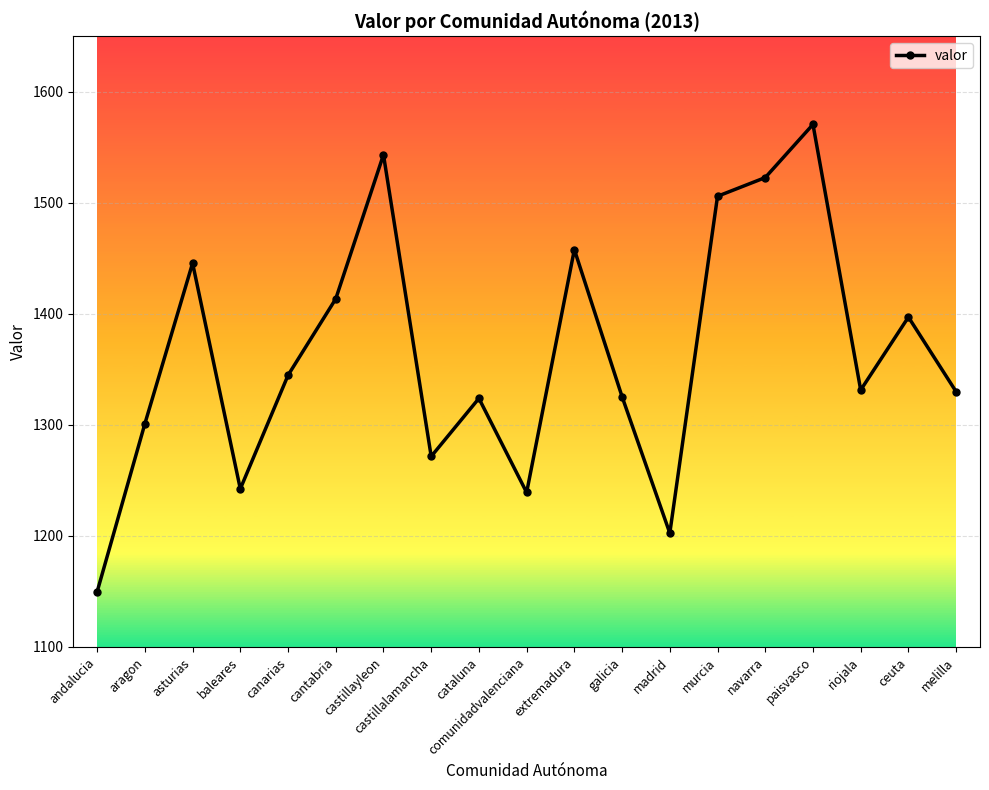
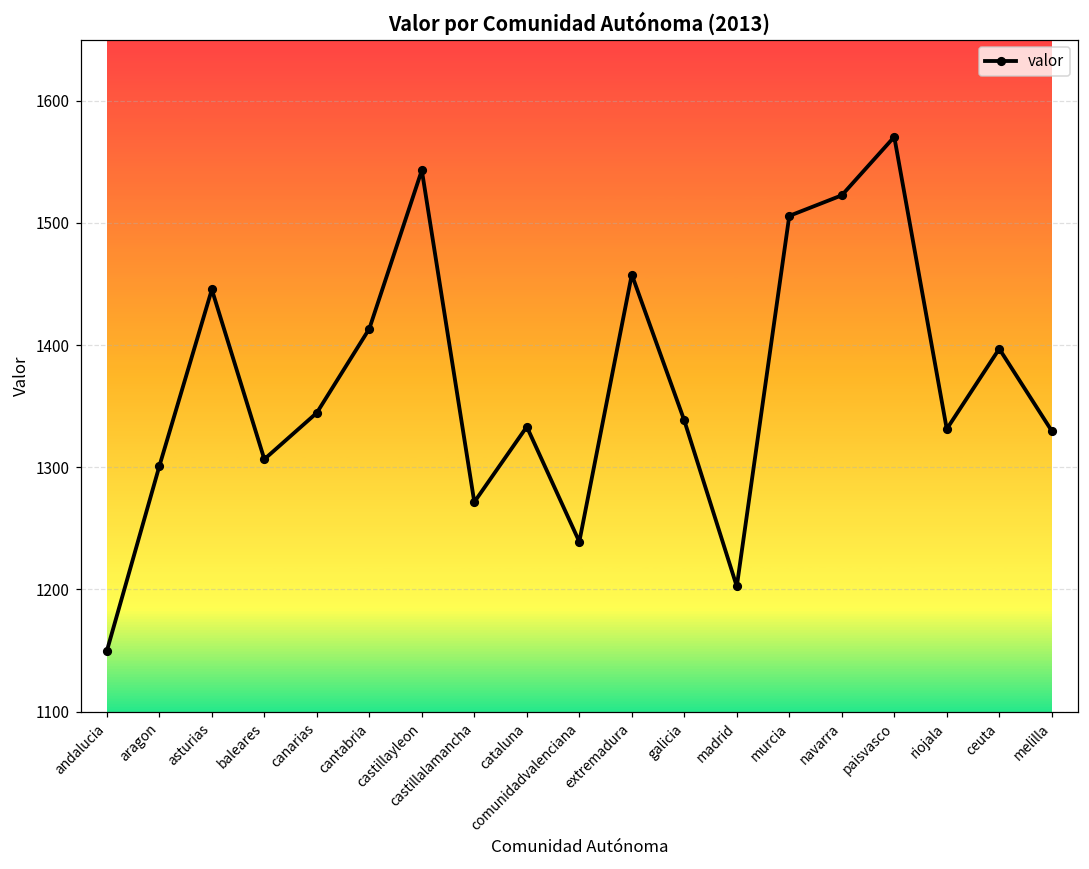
  {
    "andalucia": 1150,
    "aragon": 1301,
    "asturias": 1446,
-   "baleares": 1242,
+   "baleares": 1307,
    "canarias": 1345,
    "cantabria": 1413,
    "castillayleon": 1543,
    "castillalamancha": 1272,
-   "cataluna": 1324,
+   "cataluna": 1333,
    "comunidadvalenciana": 1239,
    "extremadura": 1458,
-   "galicia": 1325,
+   "galicia": 1338,
    "madrid": 1202,
    "murcia": 1506,
    "navarra": 1523,
    "paisvasco": 1570,
    "riojala": 1331,
    "ceuta": 1397,
    "melilla": 1330
  }
